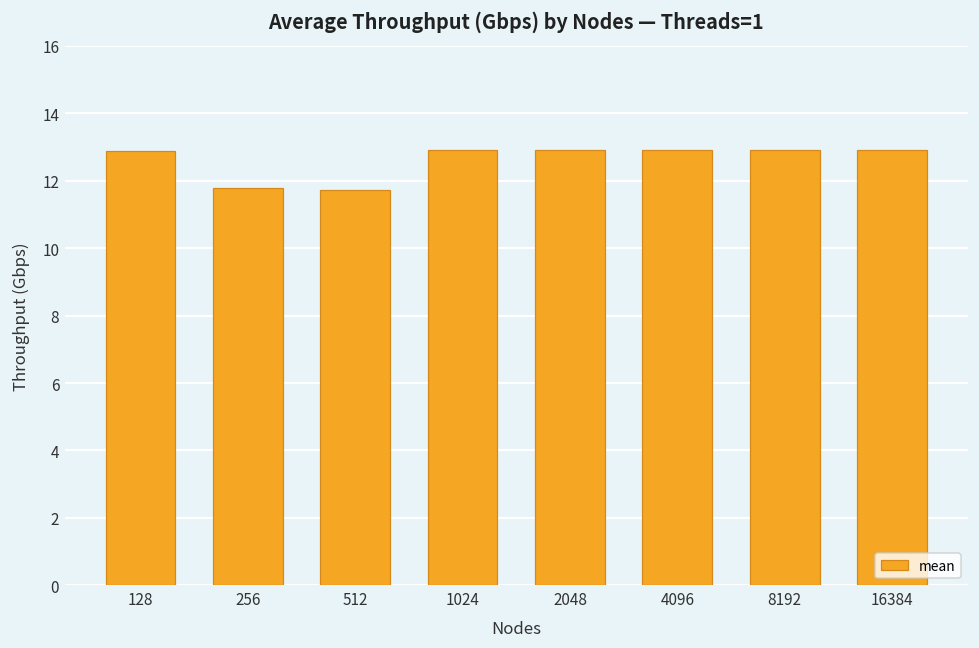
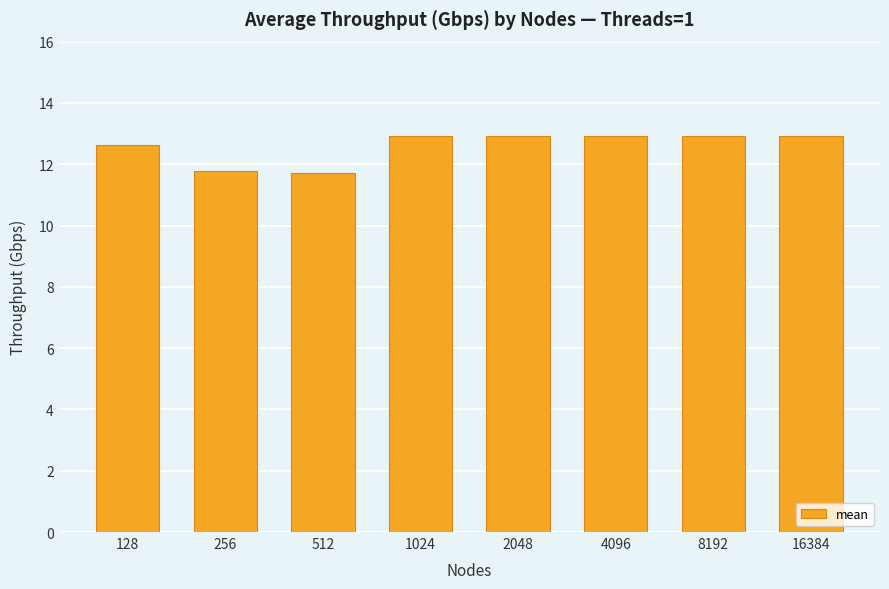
  {
-   "128": 12.9,
+   "128": 12.6,
    "256": 11.8,
    "512": 11.7,
    "1024": 12.9,
    "2048": 12.9,
    "4096": 12.9,
    "8192": 12.9,
    "16384": 12.9
  }
